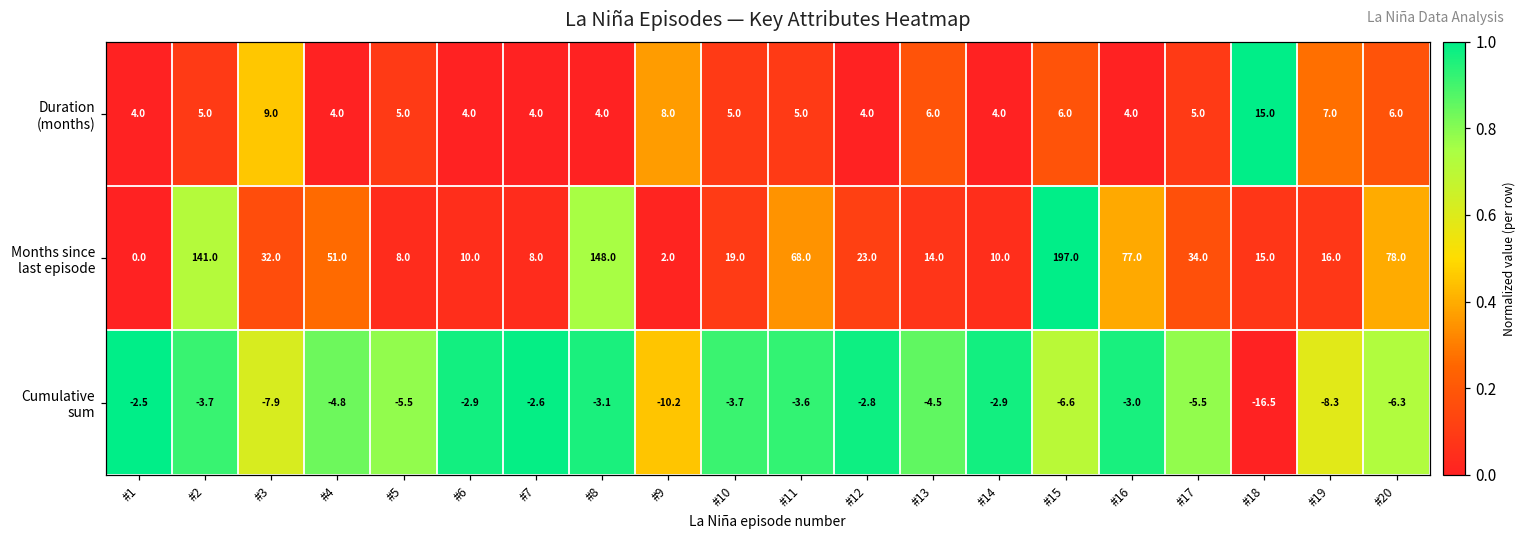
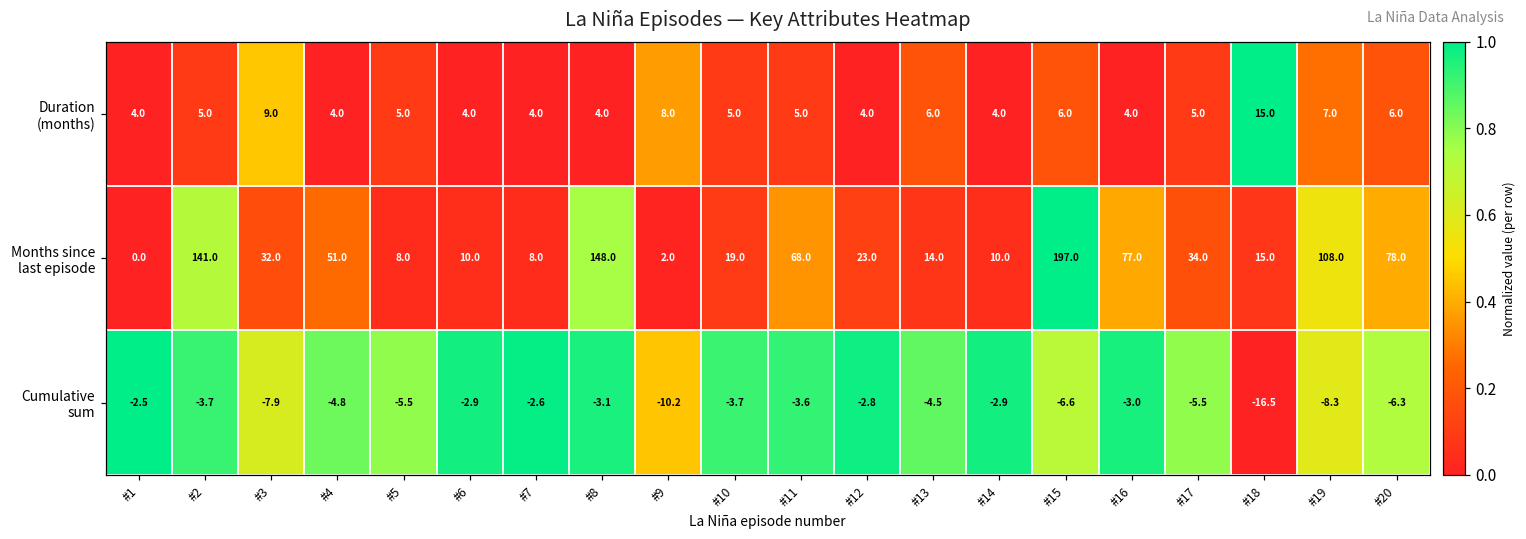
  {
    "Duration (months)": {
      "#1": 4.0,
      "#2": 5.0,
      "#3": 9.0,
      "#4": 4.0,
      "#5": 5.0,
      "#6": 4.0,
      "#7": 4.0,
      "#8": 4.0,
      "#9": 8.0,
      "#10": 5.0,
      "#11": 5.0,
      "#12": 4.0,
      "#13": 6.0,
      "#14": 4.0,
      "#15": 6.0,
      "#16": 4.0,
      "#17": 5.0,
      "#18": 15.0,
      "#19": 7.0,
      "#20": 6.0
    },
    "Months since last episode": {
      "#1": 0.0,
      "#2": 141.0,
      "#3": 32.0,
      "#4": 51.0,
      "#5": 8.0,
      "#6": 10.0,
      "#7": 8.0,
      "#8": 148.0,
      "#9": 2.0,
      "#10": 19.0,
      "#11": 68.0,
      "#12": 23.0,
      "#13": 14.0,
      "#14": 10.0,
      "#15": 197.0,
      "#16": 77.0,
      "#17": 34.0,
      "#18": 15.0,
-     "#19": 16.0,
+     "#19": 108.0,
      "#20": 78.0
    },
    "Cumulative sum": {
      "#1": -2.5,
      "#2": -3.7,
      "#3": -7.9,
      "#4": -4.8,
      "#5": -5.5,
      "#6": -2.9,
      "#7": -2.6,
      "#8": -3.1,
      "#9": -10.2,
      "#10": -3.7,
      "#11": -3.6,
      "#12": -2.8,
      "#13": -4.5,
      "#14": -2.9,
      "#15": -6.6,
      "#16": -3.0,
      "#17": -5.5,
      "#18": -16.5,
      "#19": -8.3,
      "#20": -6.3
    }
  }
